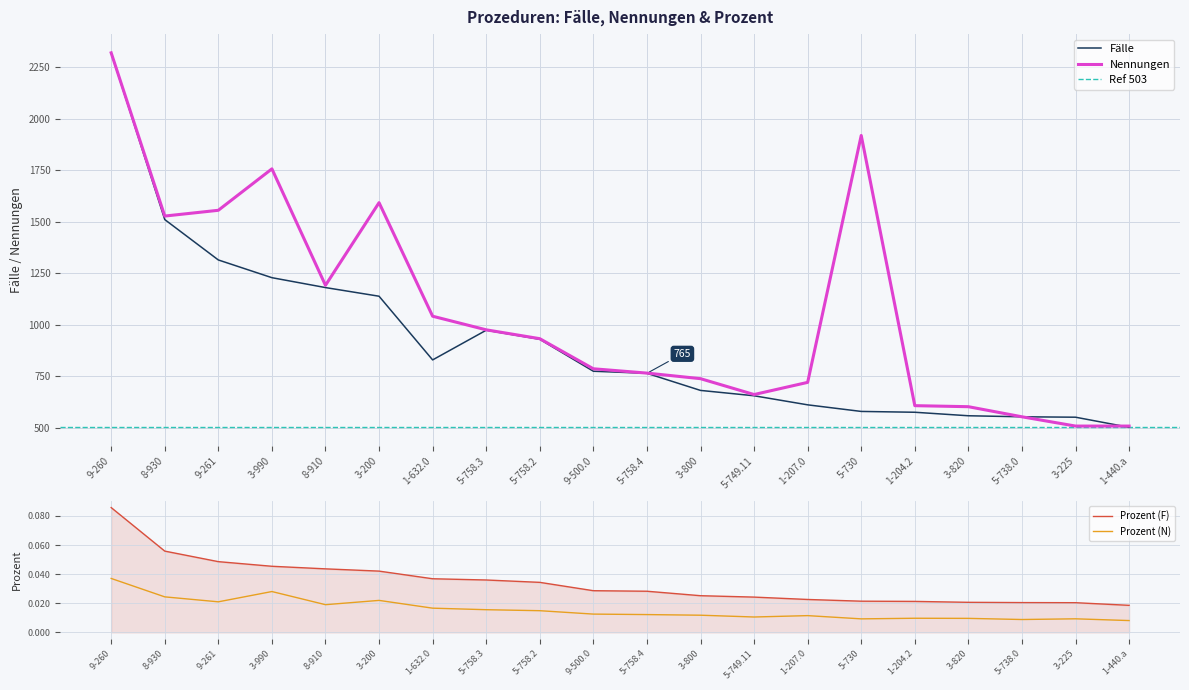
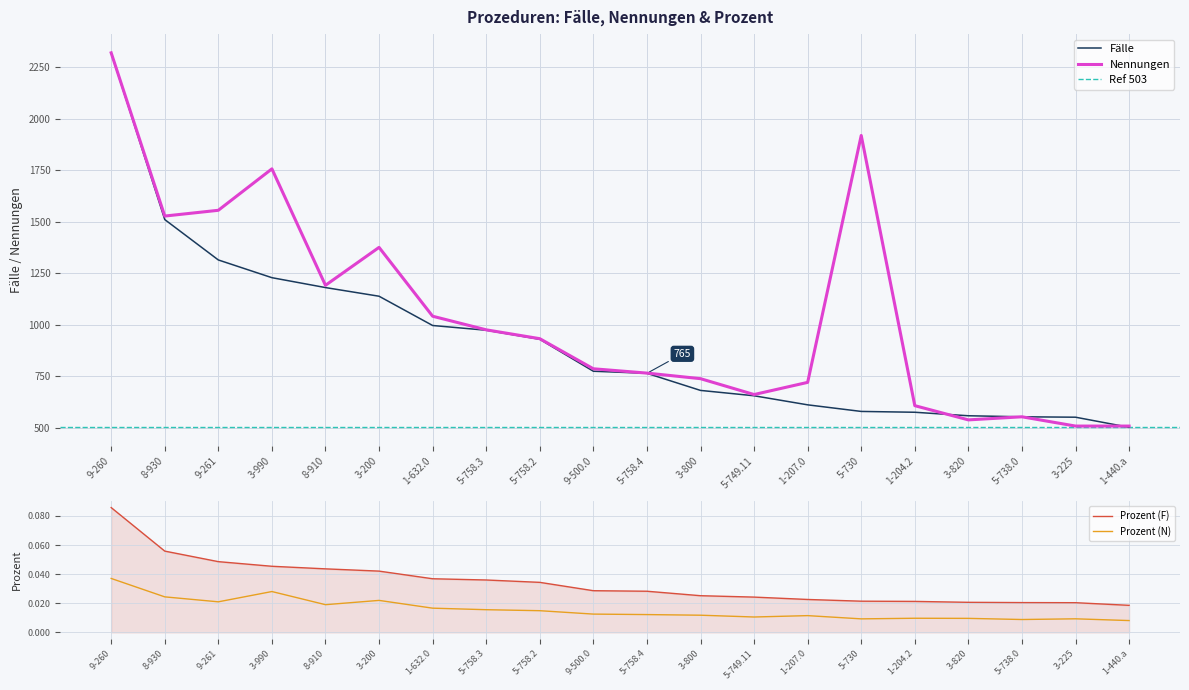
  {
    "Prozeduren: Fälle, Nennungen & Prozent": {
      "Fälle": {
        "8-930": 1510,
        "9-261": 1320,
        "3-990": 1230,
        "3-200": 1140,
-       "1-632.0": 830,
+       "1-632.0": 1000,
        "3-800": 680,
        "1-207.0": 610,
        "5-730": 580,
        "1-204.2": 580,
        "3-820": 560,
        "3-225": 550
      },
      "Nennungen": {
        "8-930": 1530,
        "9-261": 1560,
        "3-990": 1760,
-       "3-200": 1590,
+       "3-200": 1380,
        "1-632.0": 1040,
        "3-800": 740,
        "1-207.0": 720,
        "5-730": 1920,
        "1-204.2": 610,
-       "3-820": 600,
+       "3-820": 540,
        "3-225": 510
      }
    }
  }
